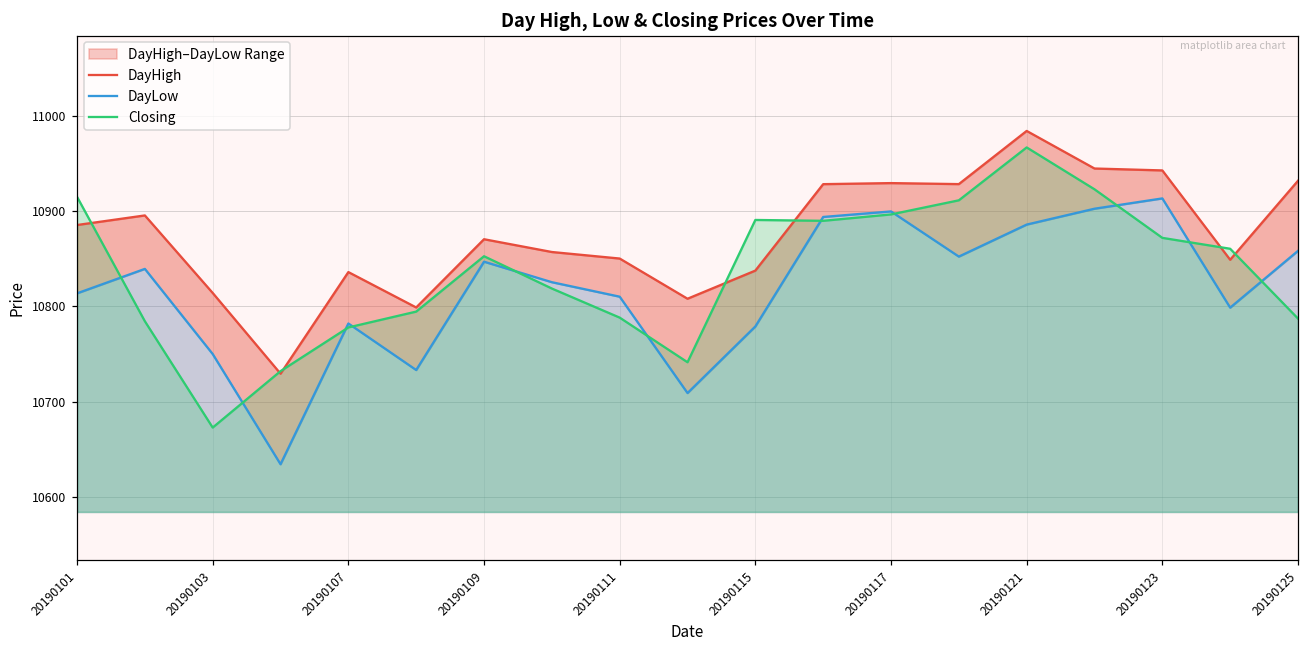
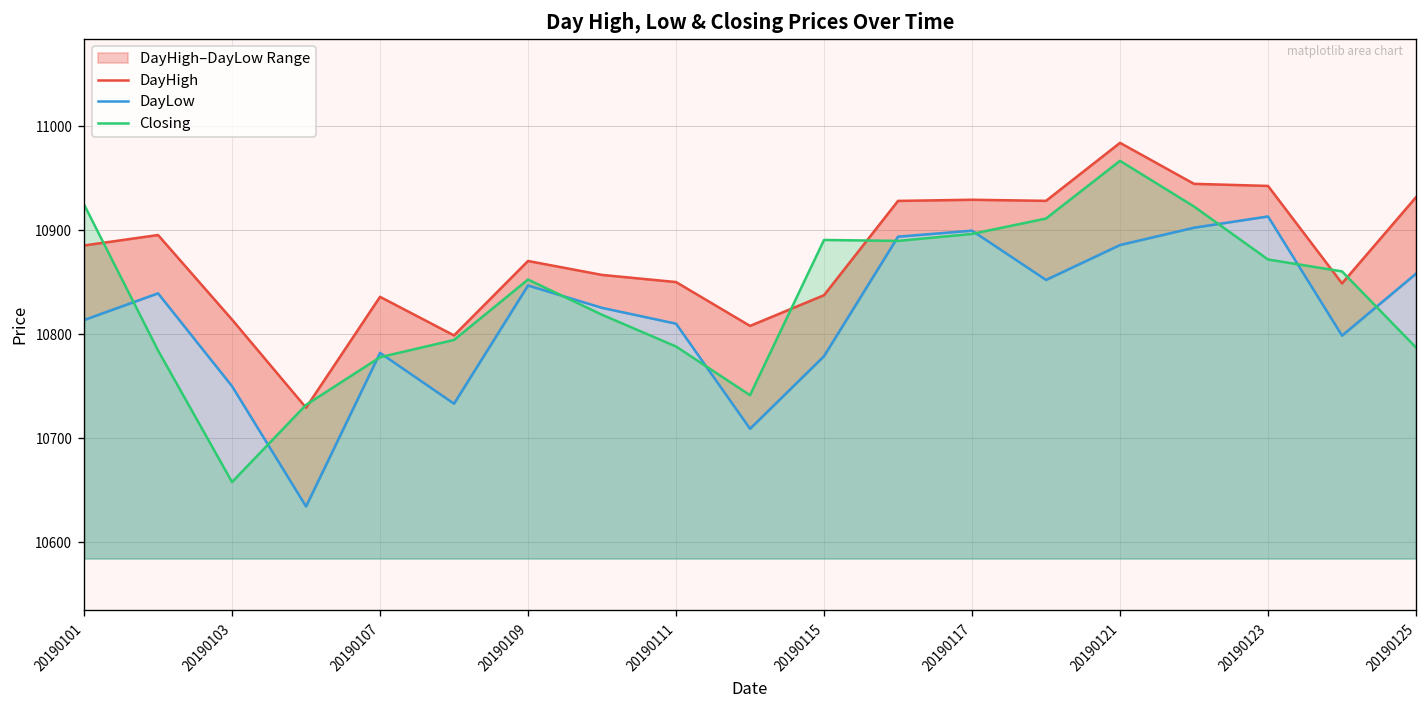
  {
    "DayHigh–DayLow Range": {
      "20190101": 10890,
      "20190103": 10810,
      "20190107": 10840,
      "20190109": 10870,
      "20190111": 10850,
      "20190115": 10840,
      "20190117": 10930,
      "20190121": 10980,
      "20190123": 10940,
      "20190125": 10930
    },
    "DayLow": {
      "20190101": 10810,
      "20190103": 10750,
      "20190107": 10780,
      "20190109": 10850,
      "20190111": 10810,
      "20190115": 10780,
      "20190117": 10900,
      "20190121": 10890,
      "20190123": 10910,
      "20190125": 10860
    },
    "Closing": {
-     "20190101": 10910,
-     "20190103": 10670,
+     "20190101": 10920,
+     "20190103": 10660,
      "20190107": 10780,
      "20190109": 10850,
      "20190111": 10790,
      "20190115": 10890,
      "20190117": 10900,
      "20190121": 10970,
      "20190123": 10870,
      "20190125": 10790
    }
  }
